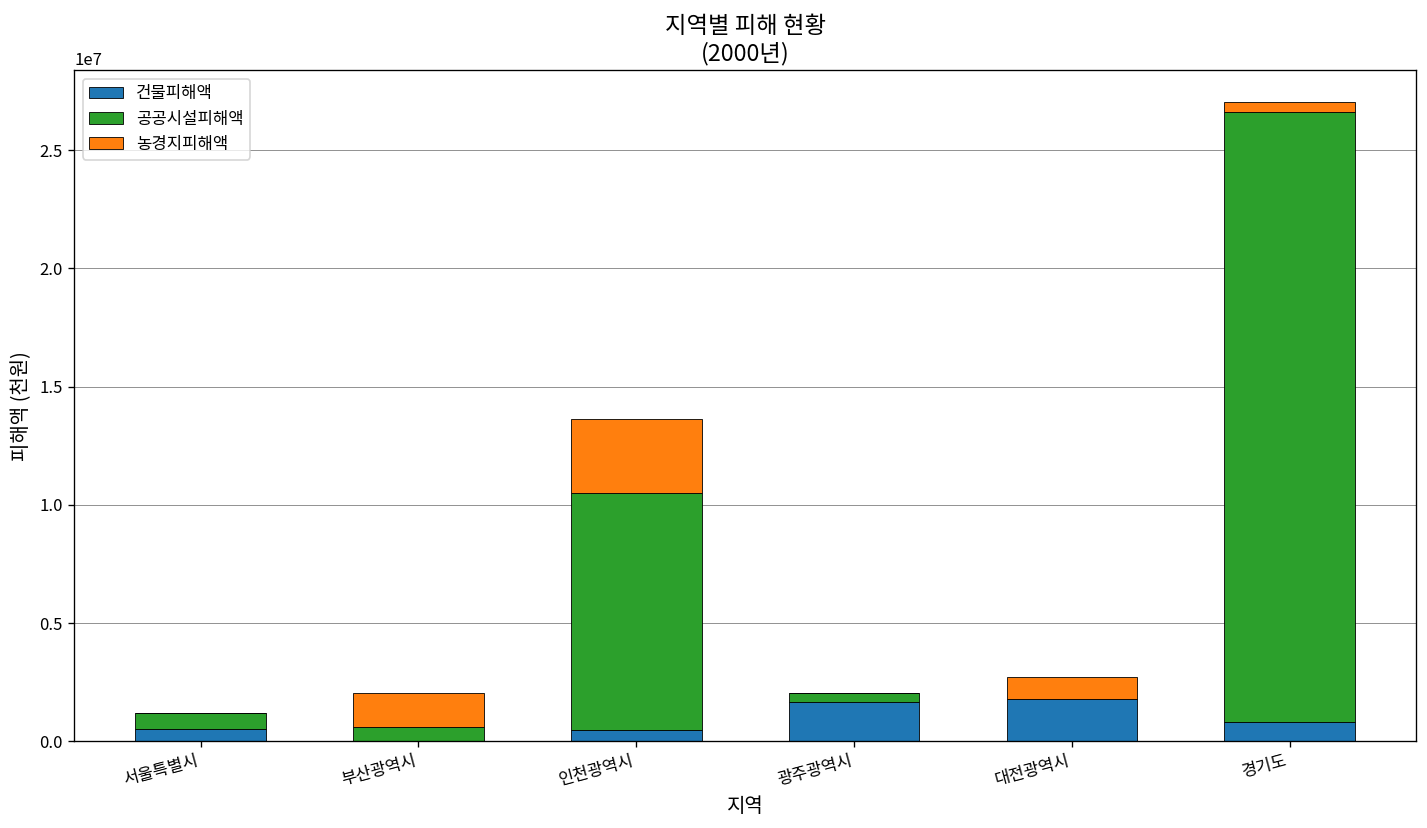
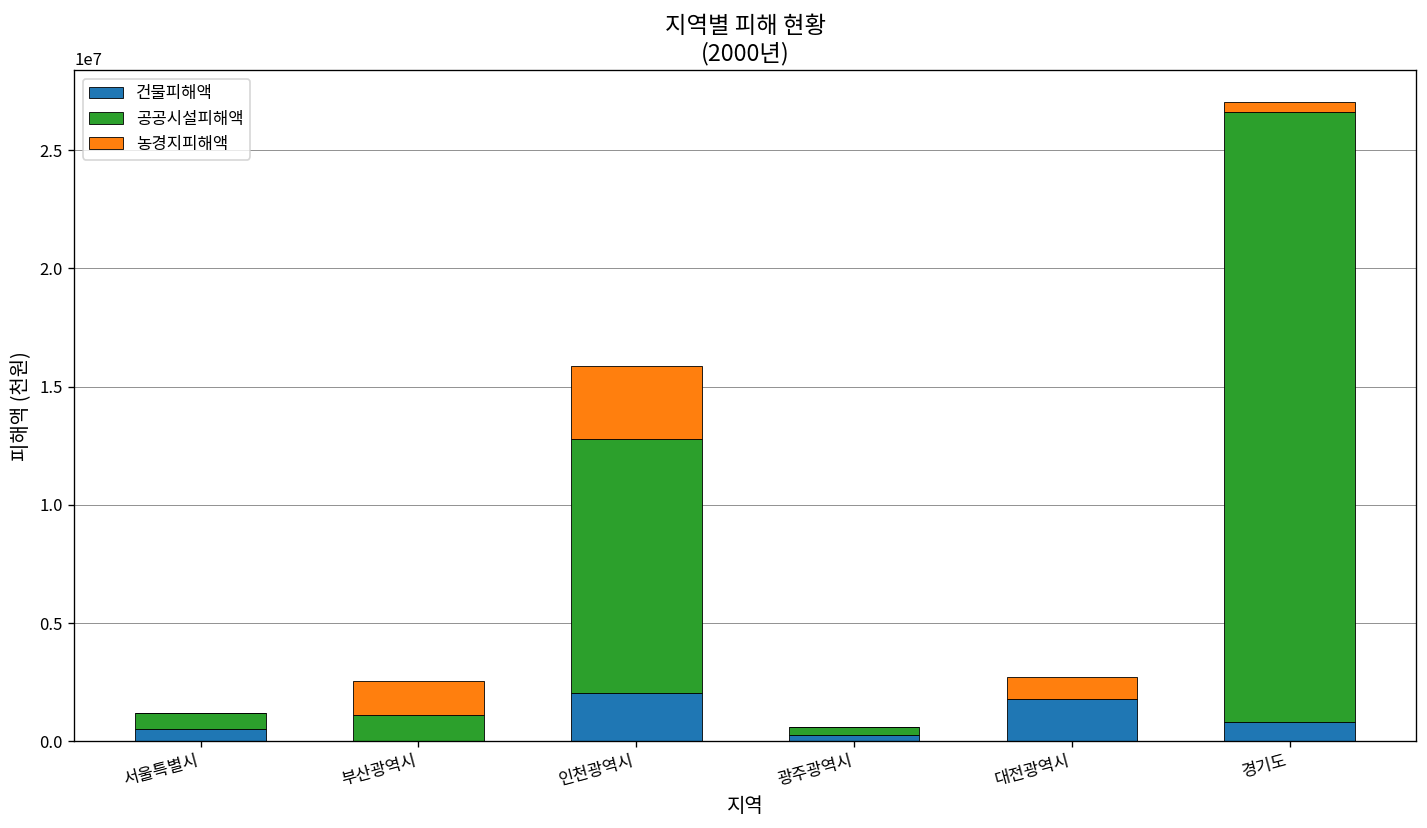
  {
    "건물피해액": {
      "서울특별시": 500000,
      "부산광역시": 0,
-     "인천광역시": 500000,
-     "광주광역시": 1600000,
+     "인천광역시": 2000000,
+     "광주광역시": 200000,
      "대전광역시": 1800000,
      "경기도": 800000
    },
    "공공시설피해액": {
      "서울특별시": 700000,
-     "부산광역시": 600000,
-     "인천광역시": 10100000,
+     "부산광역시": 1100000,
+     "인천광역시": 10700000,
      "광주광역시": 400000,
      "대전광역시": 0,
      "경기도": 25800000
    },
    "농경지피해액": {
      "서울특별시": 0,
      "부산광역시": 1400000,
      "인천광역시": 3100000,
      "광주광역시": 0,
      "대전광역시": 900000,
      "경기도": 400000
    }
  }
